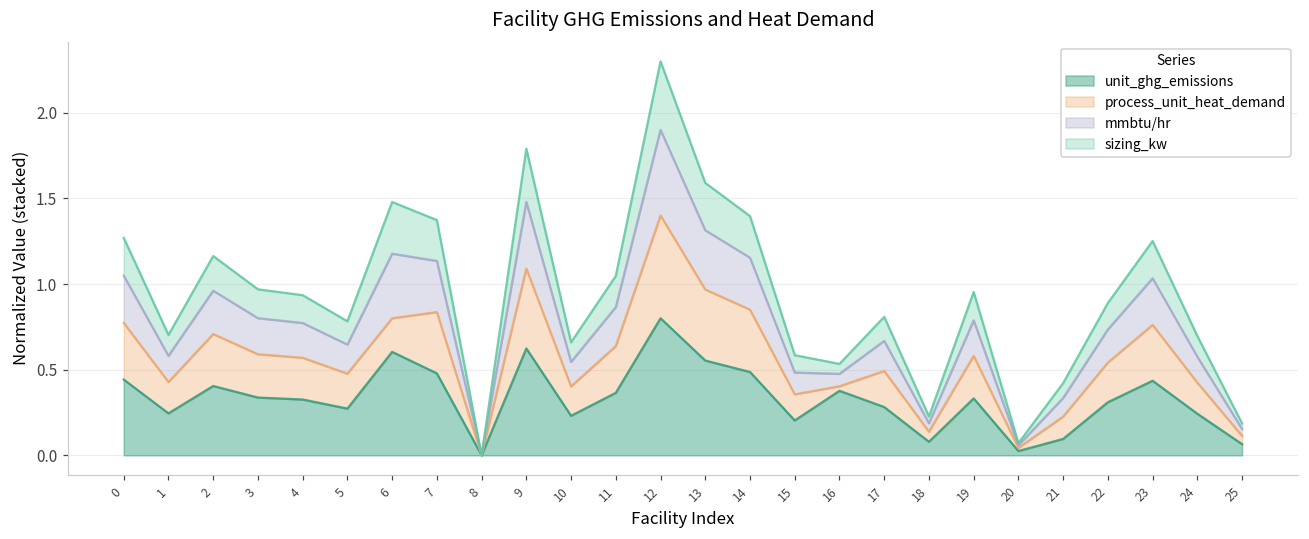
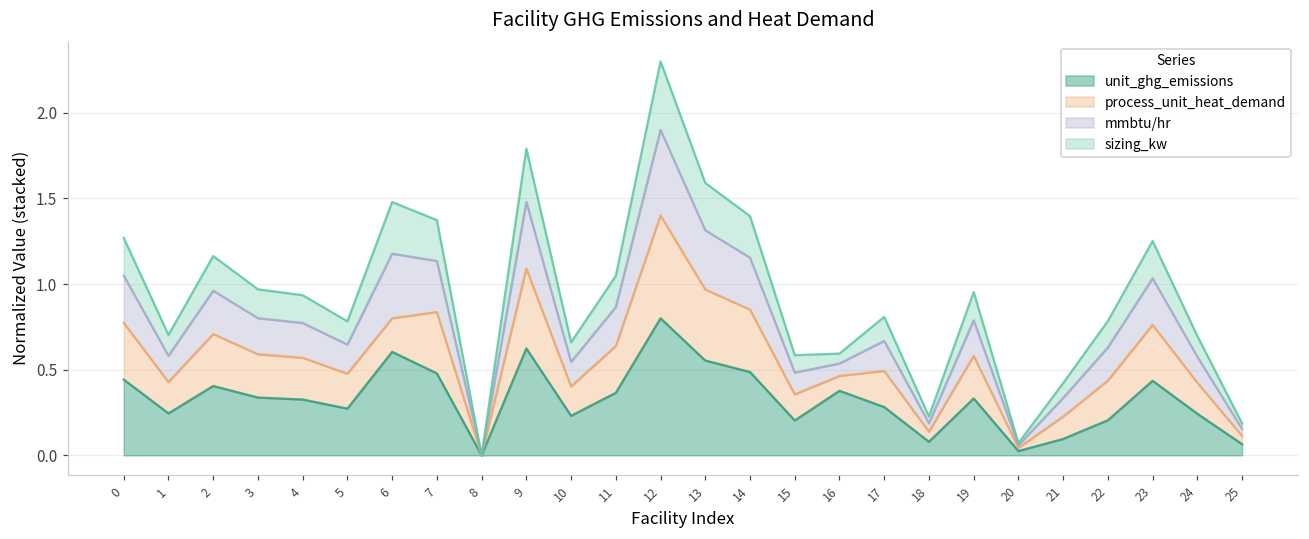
  {
    "unit_ghg_emissions": {
      "0": 0.44,
      "1": 0.24,
      "2": 0.40,
      "3": 0.34,
      "4": 0.33,
      "5": 0.27,
      "6": 0.60,
      "7": 0.48,
      "9": 0.62,
      "10": 0.23,
      "11": 0.36,
      "12": 0.80,
      "13": 0.55,
      "14": 0.49,
      "15": 0.20,
      "16": 0.38,
      "17": 0.28,
      "18": 0.08,
      "19": 0.33,
      "20": 0.02,
      "21": 0.10,
-     "22": 0.31,
+     "22": 0.20,
      "23": 0.44,
      "24": 0.24,
      "25": 0.06
    },
    "process_unit_heat_demand": {
      "0": 0.33,
      "1": 0.18,
      "2": 0.30,
      "3": 0.25,
      "4": 0.24,
      "5": 0.20,
      "6": 0.20,
      "7": 0.36,
      "9": 0.47,
      "10": 0.17,
      "11": 0.27,
      "12": 0.60,
      "13": 0.41,
      "14": 0.36,
      "15": 0.15,
-     "16": 0.03,
+     "16": 0.09,
      "17": 0.21,
      "18": 0.06,
      "19": 0.25,
      "21": 0.13,
      "22": 0.23,
      "23": 0.33,
      "24": 0.18,
      "25": 0.05
    }
  }
